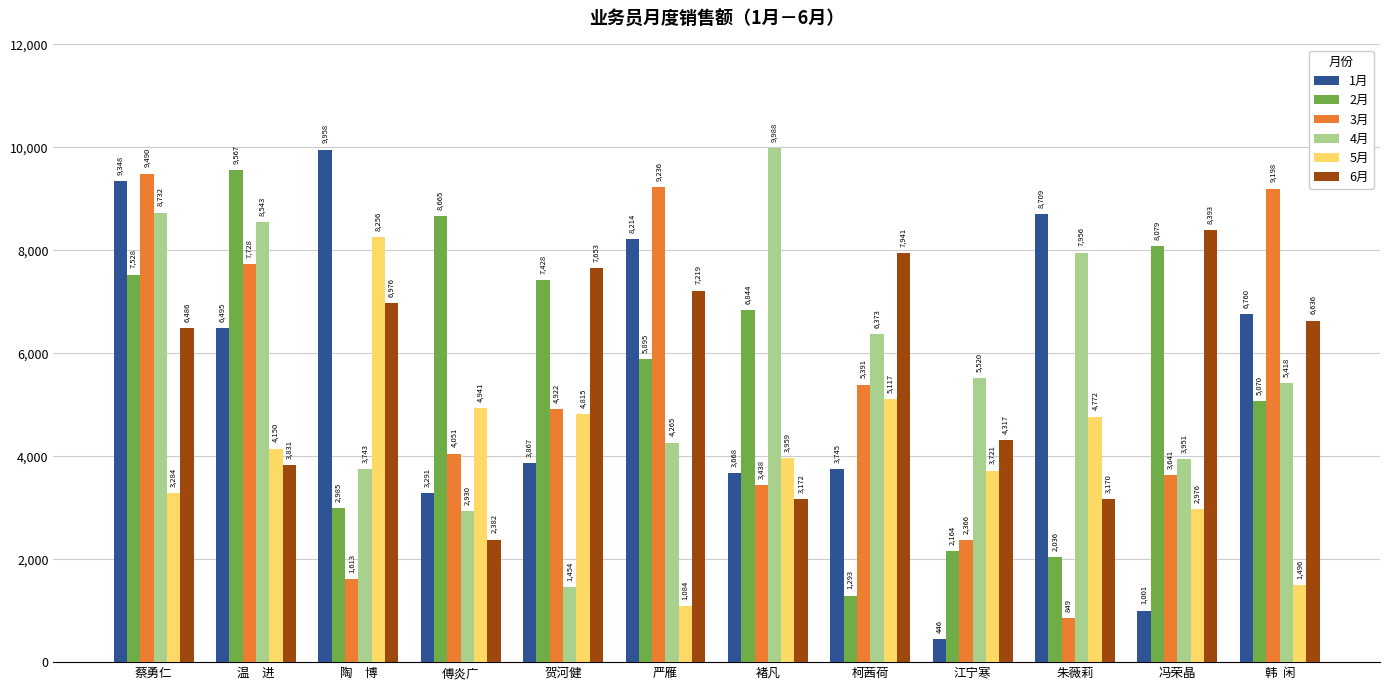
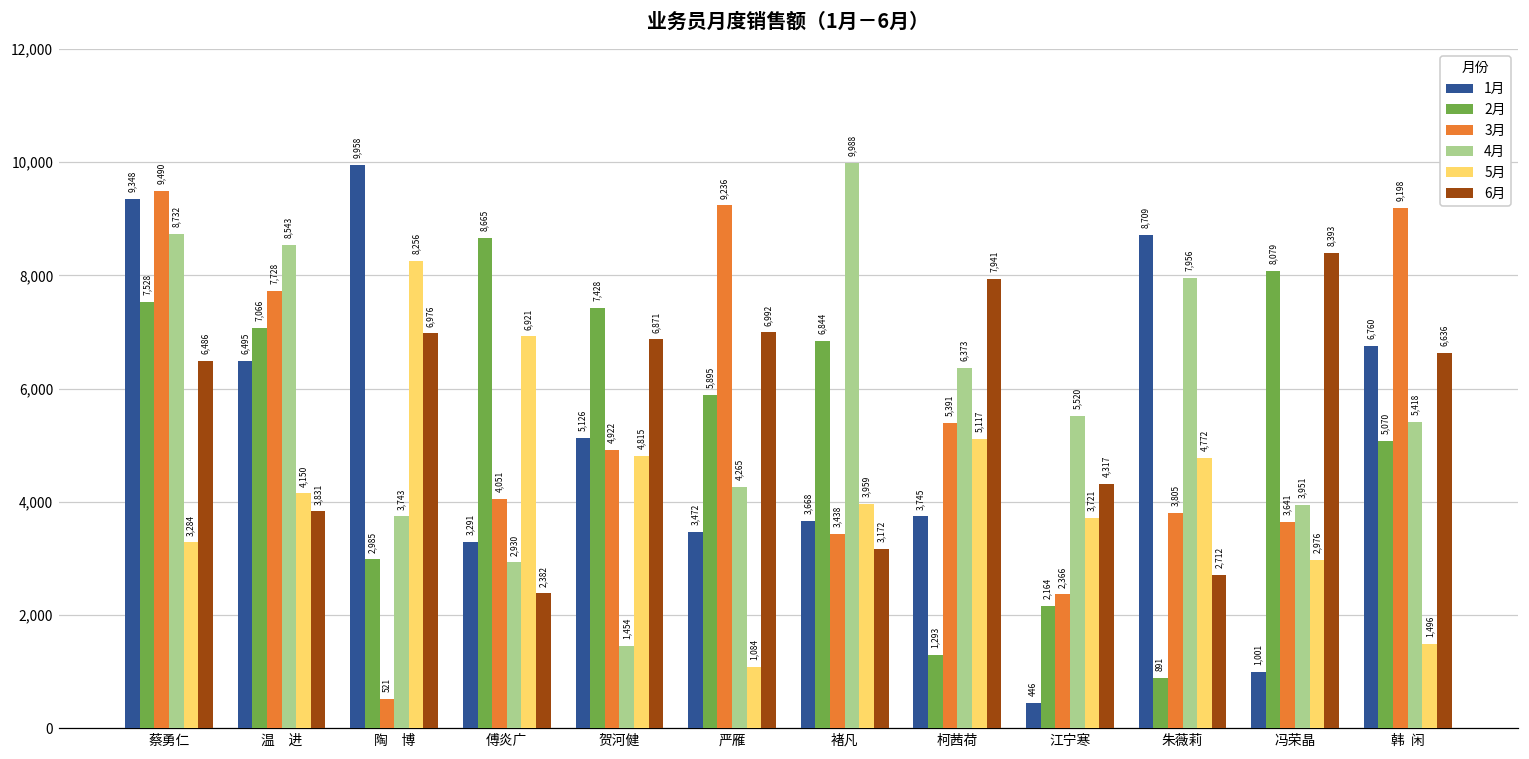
  {
    "1月": {
      "蔡勇仁": "9,348",
      "温 进": "6,495",
      "陶 博": "9,958",
      "傅炎广": "3,291",
-     "贺河健": "3,867",
-     "严雁": "8,214",
+     "贺河健": "5,126",
+     "严雁": "3,472",
      "褚凡": "3,668",
      "柯茜荷": "3,745",
      "江宁寒": "446",
      "朱薇莉": "8,709",
      "冯荣晶": "1,001",
      "韩 闲": "6,760"
    },
    "2月": {
      "蔡勇仁": "7,528",
-     "温 进": "9,567",
+     "温 进": "7,066",
      "陶 博": "2,985",
      "傅炎广": "8,665",
      "贺河健": "7,428",
      "严雁": "5,895",
      "褚凡": "6,844",
      "柯茜荷": "1,293",
      "江宁寒": "2,164",
-     "朱薇莉": "2,036",
+     "朱薇莉": "891",
      "冯荣晶": "8,079",
      "韩 闲": "5,070"
    },
    "3月": {
      "蔡勇仁": "9,490",
      "温 进": "7,728",
-     "陶 博": "1,613",
+     "陶 博": "521",
      "傅炎广": "4,051",
      "贺河健": "4,922",
      "严雁": "9,236",
      "褚凡": "3,438",
      "柯茜荷": "5,391",
      "江宁寒": "2,366",
-     "朱薇莉": "849",
+     "朱薇莉": "3,805",
      "冯荣晶": "3,641",
      "韩 闲": "9,198"
    },
    "4月": {
      "蔡勇仁": "8,732",
      "温 进": "8,543",
      "陶 博": "3,743",
      "傅炎广": "2,930",
      "贺河健": "1,454",
      "严雁": "4,265",
      "褚凡": "9,988",
      "柯茜荷": "6,373",
      "江宁寒": "5,520",
      "朱薇莉": "7,956",
      "冯荣晶": "3,951",
      "韩 闲": "5,418"
    },
    "5月": {
      "蔡勇仁": "3,284",
      "温 进": "4,150",
      "陶 博": "8,256",
-     "傅炎广": "4,941",
+     "傅炎广": "6,921",
      "贺河健": "4,815",
      "严雁": "1,084",
      "褚凡": "3,959",
      "柯茜荷": "5,117",
      "江宁寒": "3,721",
      "朱薇莉": "4,772",
      "冯荣晶": "2,976",
      "韩 闲": "1,496"
    },
    "6月": {
      "蔡勇仁": "6,486",
      "温 进": "3,831",
      "陶 博": "6,976",
      "傅炎广": "2,382",
-     "贺河健": "7,653",
-     "严雁": "7,219",
+     "贺河健": "6,871",
+     "严雁": "6,992",
      "褚凡": "3,172",
      "柯茜荷": "7,941",
      "江宁寒": "4,317",
-     "朱薇莉": "3,170",
+     "朱薇莉": "2,712",
      "冯荣晶": "8,393",
      "韩 闲": "6,636"
    }
  }
